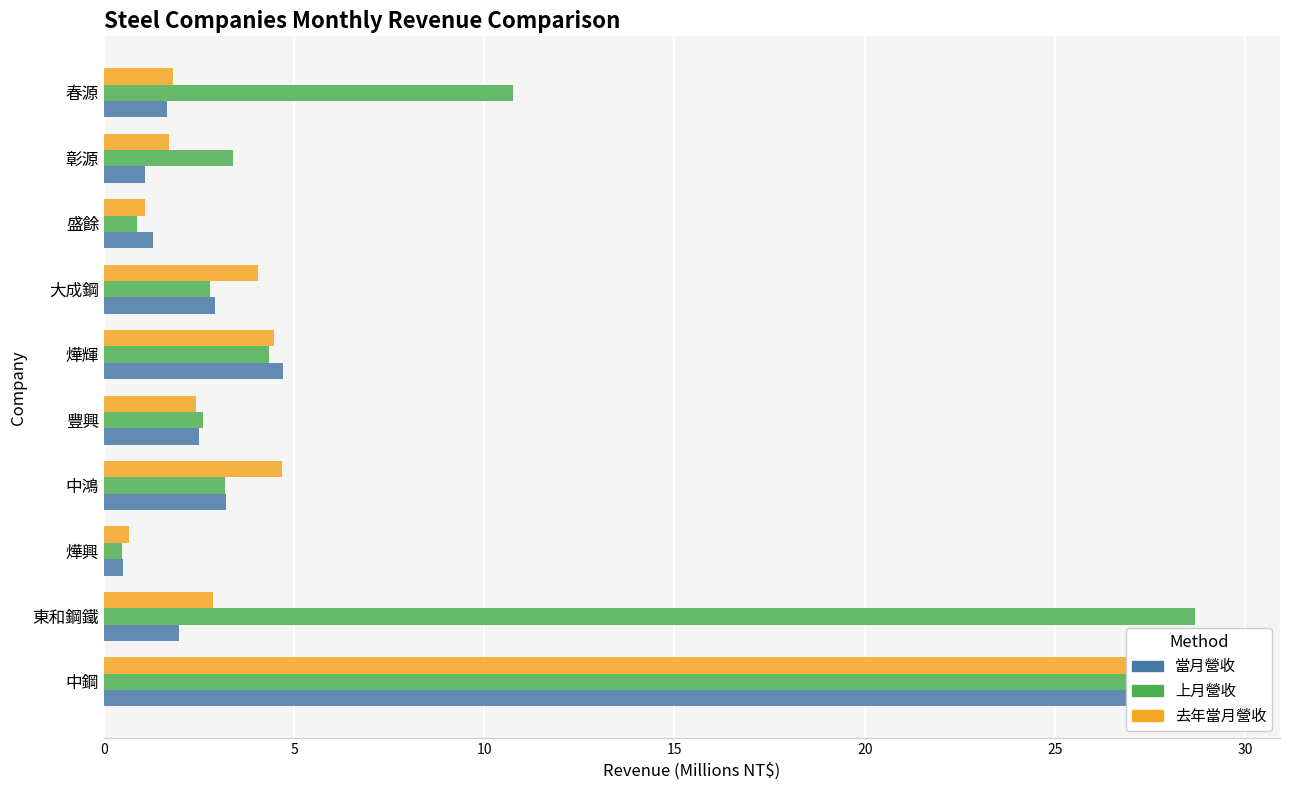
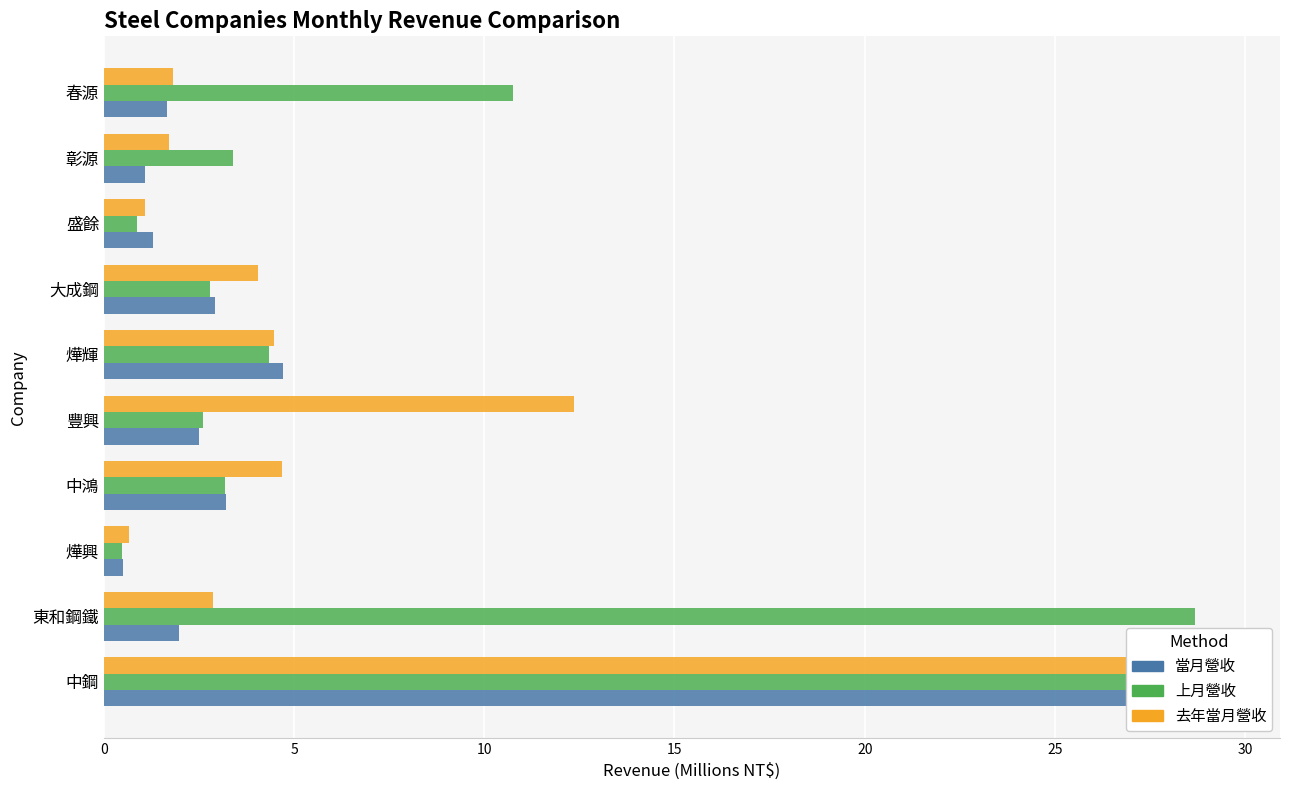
  {
    "當月營收": {
      "春源": 1.7,
      "彰源": 1.1,
      "盛餘": 1.3,
      "大成鋼": 2.9,
      "燁輝": 4.7,
      "豐興": 2.5,
      "中鴻": 3.2,
      "燁興": 0.5,
      "東和鋼鐵": 2.0
    },
    "上月營收": {
      "春源": 10.8,
      "彰源": 3.4,
      "盛餘": 0.9,
      "大成鋼": 2.8,
      "燁輝": 4.3,
      "豐興": 2.6,
      "中鴻": 3.2,
      "燁興": 0.5,
      "東和鋼鐵": 28.7
    },
    "去年當月營收": {
      "春源": 1.8,
      "彰源": 1.7,
      "盛餘": 1.1,
      "大成鋼": 4.1,
      "燁輝": 4.5,
-     "豐興": 2.4,
+     "豐興": 12.3,
      "中鴻": 4.7,
      "燁興": 0.7,
      "東和鋼鐵": 2.9
    }
  }
